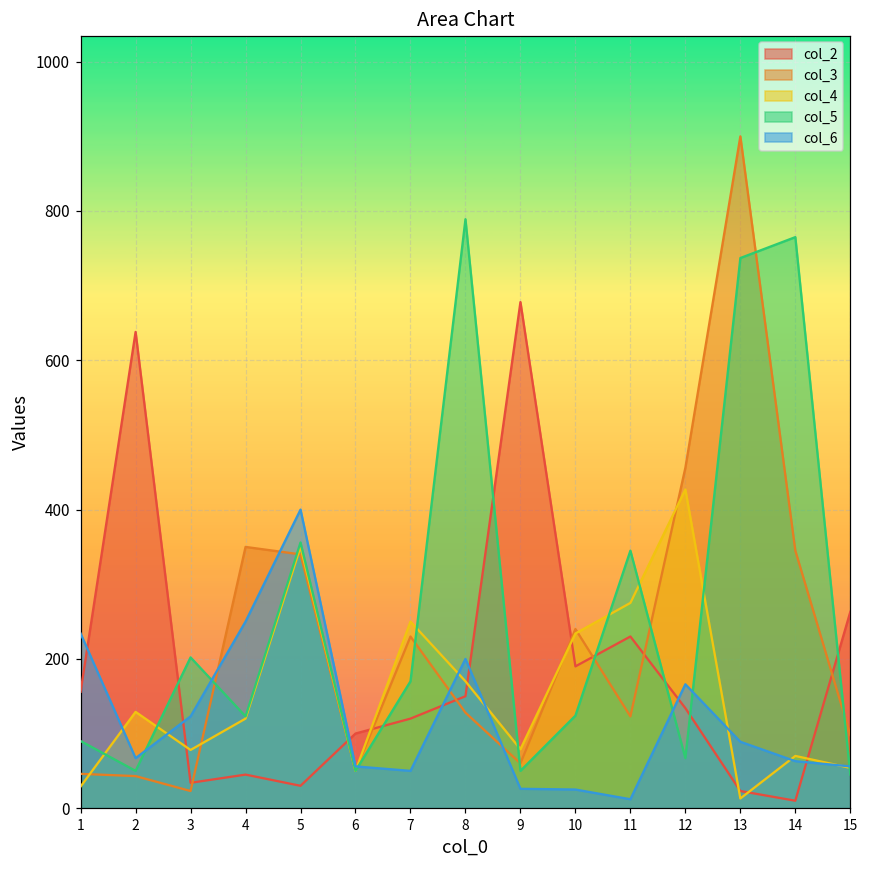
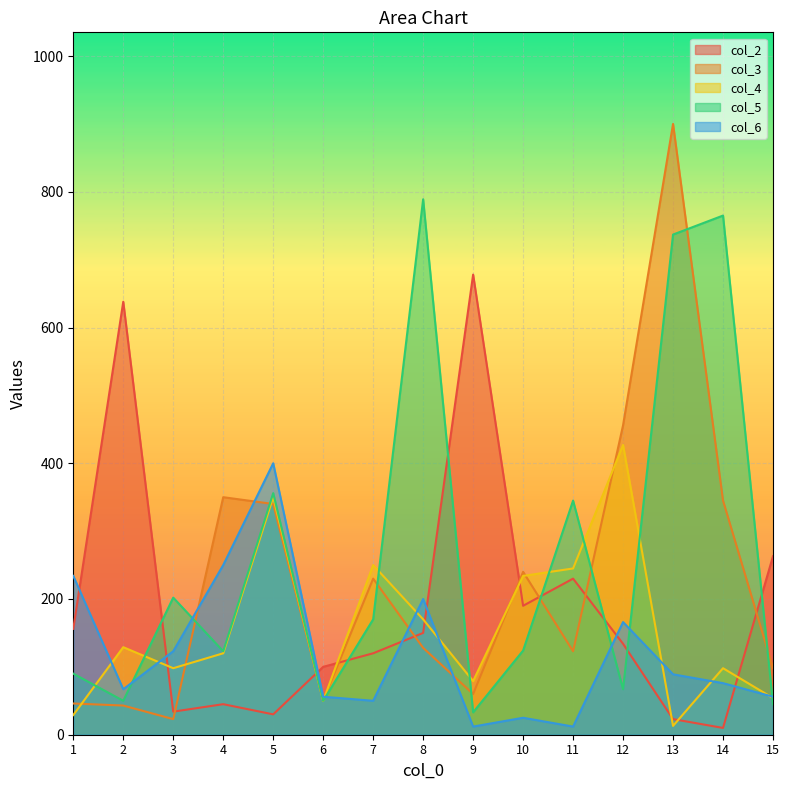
  {
    "col_4": {
      "1": 30,
      "2": 130,
-     "3": 80,
+     "3": 100,
      "5": 350,
      "7": 250,
      "8": 170,
      "9": 80,
      "10": 230,
-     "11": 280,
+     "11": 250,
      "12": 430,
      "13": 10,
-     "14": 70
+     "14": 100
    },
    "col_5": {
      "1": 90,
      "2": 50,
      "3": 200,
      "5": 360,
      "7": 170,
      "8": 790,
-     "9": 50,
+     "9": 30,
      "10": 120,
      "11": 350,
      "12": 70,
      "13": 740,
      "14": 770,
      "15": 50
    },
    "col_6": {
      "1": 230,
      "2": 70,
      "3": 120,
      "4": 250,
      "5": 400,
      "6": 60,
      "7": 50,
      "8": 200,
-     "9": 30,
+     "9": 10,
      "10": 30,
      "11": 10,
      "12": 170,
      "13": 90,
-     "14": 60
+     "14": 80
    }
  }
